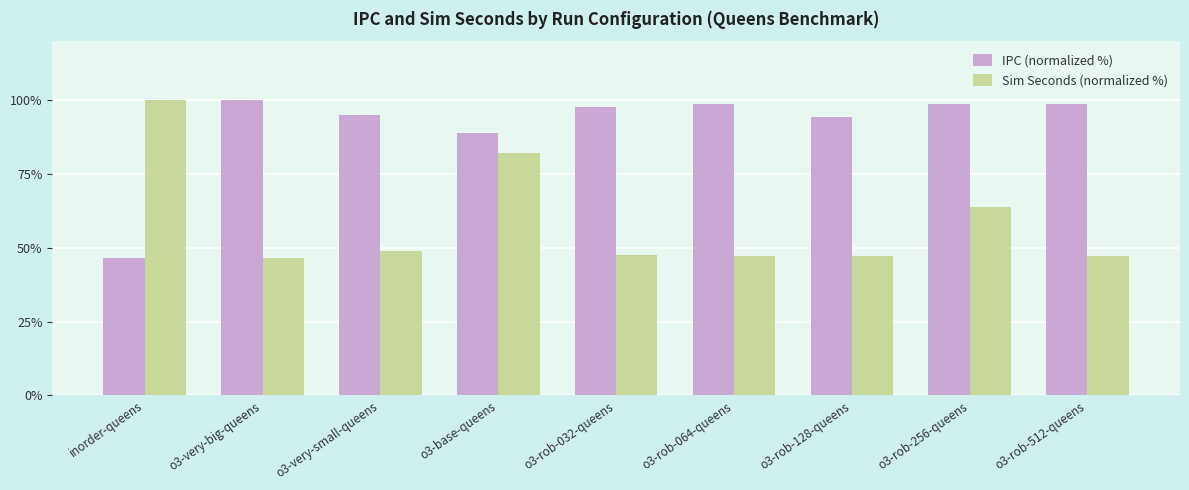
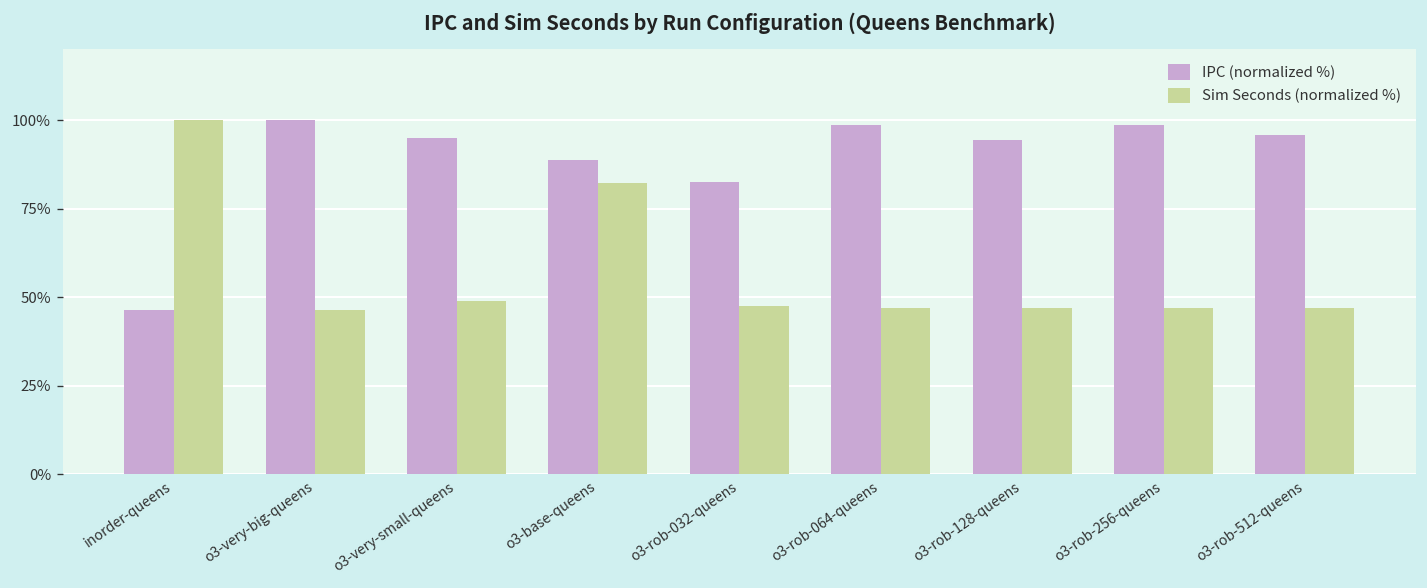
  {
    "IPC (normalized %)": {
      "inorder-queens": "46%",
      "o3-very-big-queens": "100%",
      "o3-very-small-queens": "95%",
      "o3-base-queens": "89%",
-     "o3-rob-032-queens": "98%",
+     "o3-rob-032-queens": "83%",
      "o3-rob-064-queens": "99%",
      "o3-rob-128-queens": "94%",
      "o3-rob-256-queens": "99%",
-     "o3-rob-512-queens": "99%"
+     "o3-rob-512-queens": "96%"
    },
    "Sim Seconds (normalized %)": {
      "inorder-queens": "100%",
      "o3-very-big-queens": "46%",
      "o3-very-small-queens": "49%",
      "o3-base-queens": "82%",
      "o3-rob-032-queens": "48%",
      "o3-rob-064-queens": "47%",
      "o3-rob-128-queens": "47%",
-     "o3-rob-256-queens": "64%",
+     "o3-rob-256-queens": "47%",
      "o3-rob-512-queens": "47%"
    }
  }
